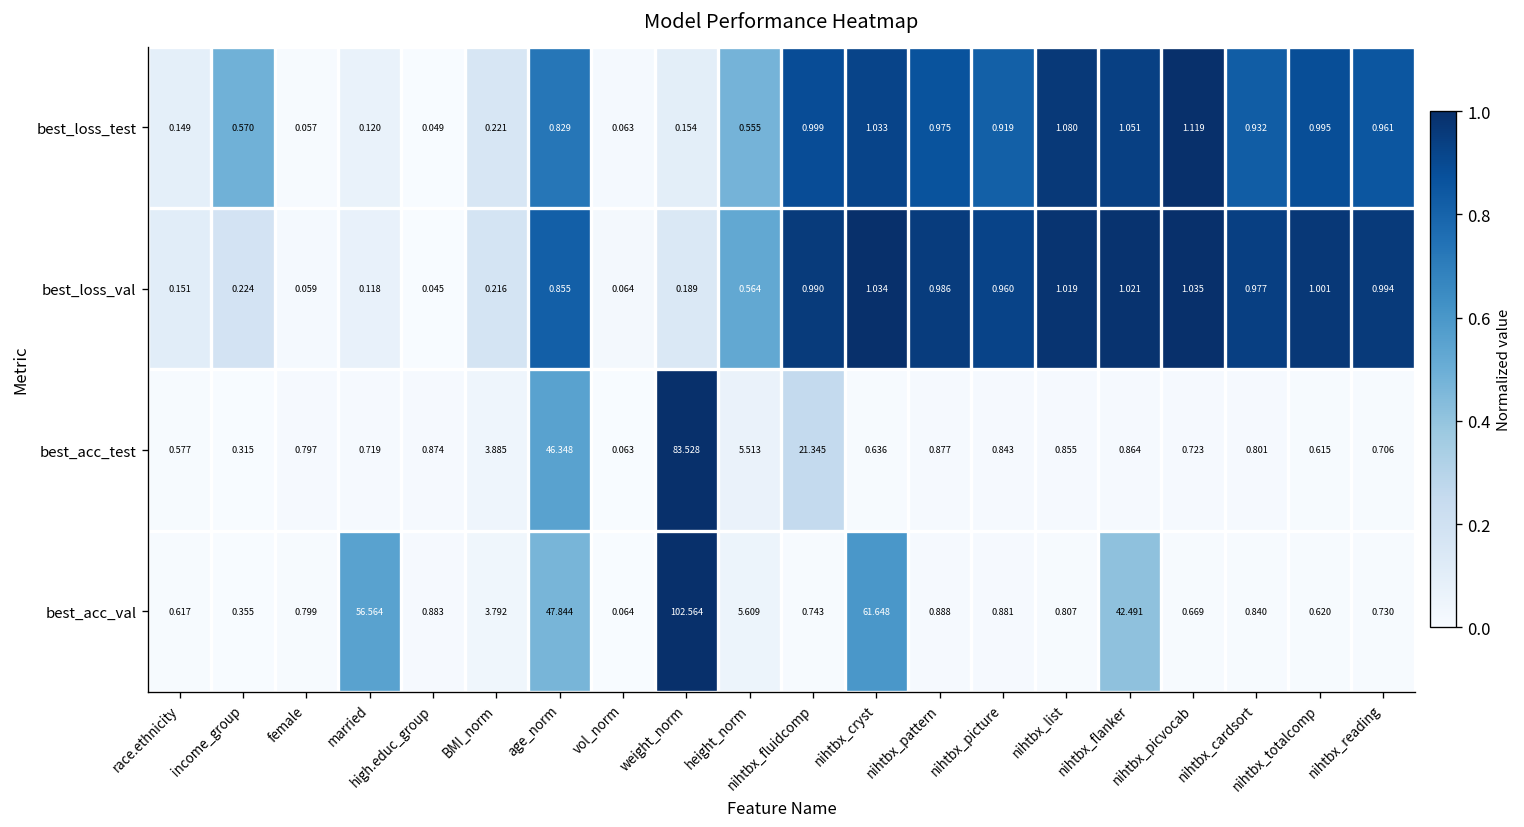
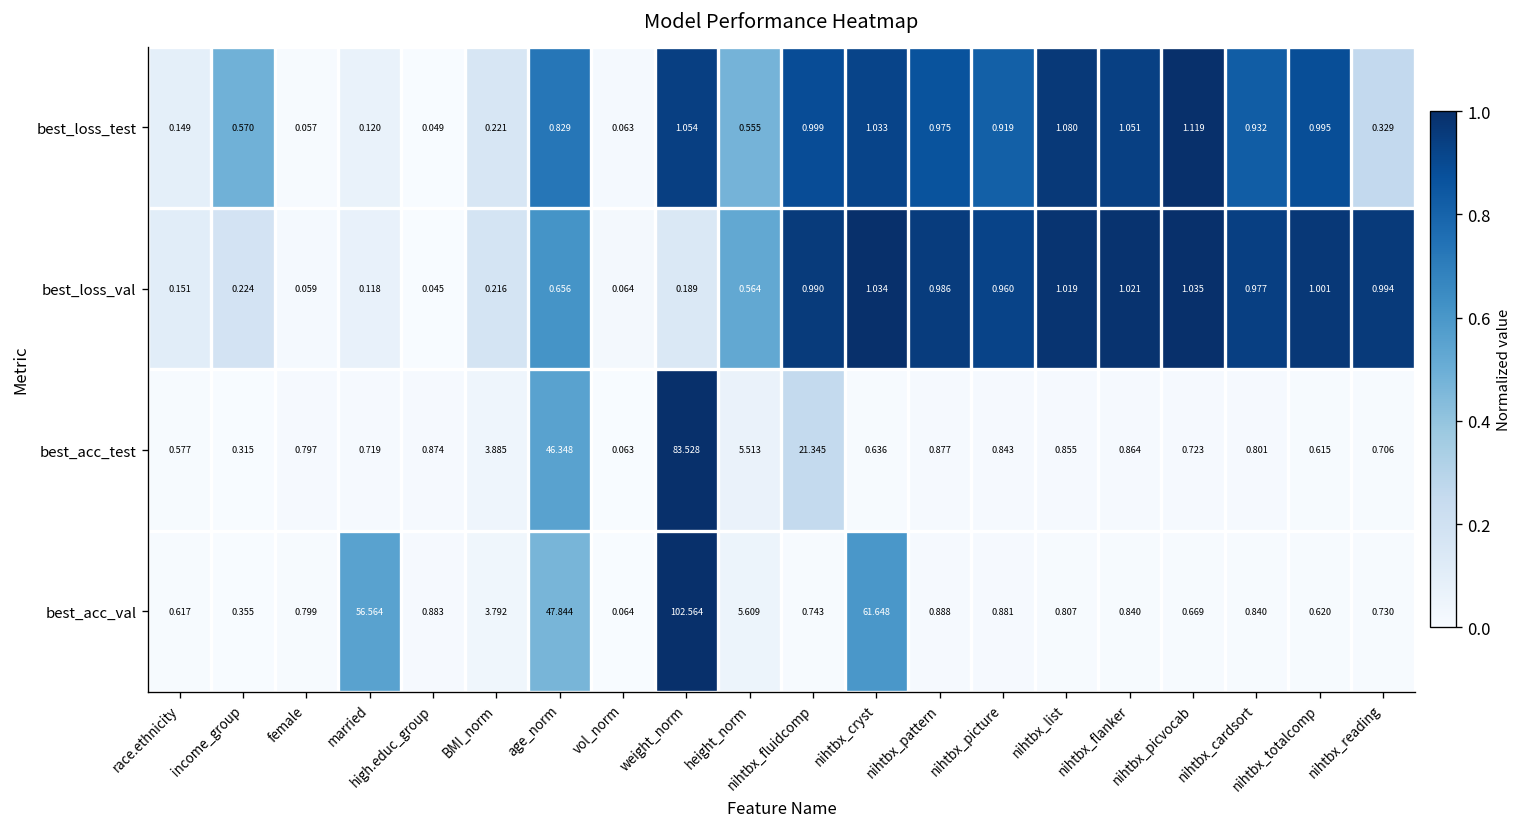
  {
    "best_loss_test": {
      "race.ethnicity": 0.149,
      "income_group": 0.570,
      "female": 0.057,
      "married": 0.120,
      "high.educ_group": 0.049,
      "BMI_norm": 0.221,
      "age_norm": 0.829,
      "vol_norm": 0.063,
-     "weight_norm": 0.154,
+     "weight_norm": 1.054,
      "height_norm": 0.555,
      "nihtbx_fluidcomp": 0.999,
      "nihtbx_cryst": 1.033,
      "nihtbx_pattern": 0.975,
      "nihtbx_picture": 0.919,
      "nihtbx_list": 1.080,
      "nihtbx_flanker": 1.051,
      "nihtbx_picvocab": 1.119,
      "nihtbx_cardsort": 0.932,
      "nihtbx_totalcomp": 0.995,
-     "nihtbx_reading": 0.961
+     "nihtbx_reading": 0.329
    },
    "best_loss_val": {
      "race.ethnicity": 0.151,
      "income_group": 0.224,
      "female": 0.059,
      "married": 0.118,
      "high.educ_group": 0.045,
      "BMI_norm": 0.216,
-     "age_norm": 0.855,
+     "age_norm": 0.656,
      "vol_norm": 0.064,
      "weight_norm": 0.189,
      "height_norm": 0.564,
      "nihtbx_fluidcomp": 0.990,
      "nihtbx_cryst": 1.034,
      "nihtbx_pattern": 0.986,
      "nihtbx_picture": 0.960,
      "nihtbx_list": 1.019,
      "nihtbx_flanker": 1.021,
      "nihtbx_picvocab": 1.035,
      "nihtbx_cardsort": 0.977,
      "nihtbx_totalcomp": 1.001,
      "nihtbx_reading": 0.994
    },
    "best_acc_test": {
      "race.ethnicity": 0.577,
      "income_group": 0.315,
      "female": 0.797,
      "married": 0.719,
      "high.educ_group": 0.874,
      "BMI_norm": 3.885,
      "age_norm": 46.348,
      "vol_norm": 0.063,
      "weight_norm": 83.528,
      "height_norm": 5.513,
      "nihtbx_fluidcomp": 21.345,
      "nihtbx_cryst": 0.636,
      "nihtbx_pattern": 0.877,
      "nihtbx_picture": 0.843,
      "nihtbx_list": 0.855,
      "nihtbx_flanker": 0.864,
      "nihtbx_picvocab": 0.723,
      "nihtbx_cardsort": 0.801,
      "nihtbx_totalcomp": 0.615,
      "nihtbx_reading": 0.706
    },
    "best_acc_val": {
      "race.ethnicity": 0.617,
      "income_group": 0.355,
      "female": 0.799,
      "married": 56.564,
      "high.educ_group": 0.883,
      "BMI_norm": 3.792,
      "age_norm": 47.844,
      "vol_norm": 0.064,
      "weight_norm": 102.564,
      "height_norm": 5.609,
      "nihtbx_fluidcomp": 0.743,
      "nihtbx_cryst": 61.648,
      "nihtbx_pattern": 0.888,
      "nihtbx_picture": 0.881,
      "nihtbx_list": 0.807,
-     "nihtbx_flanker": 42.491,
+     "nihtbx_flanker": 0.840,
      "nihtbx_picvocab": 0.669,
      "nihtbx_cardsort": 0.840,
      "nihtbx_totalcomp": 0.620,
      "nihtbx_reading": 0.730
    }
  }
